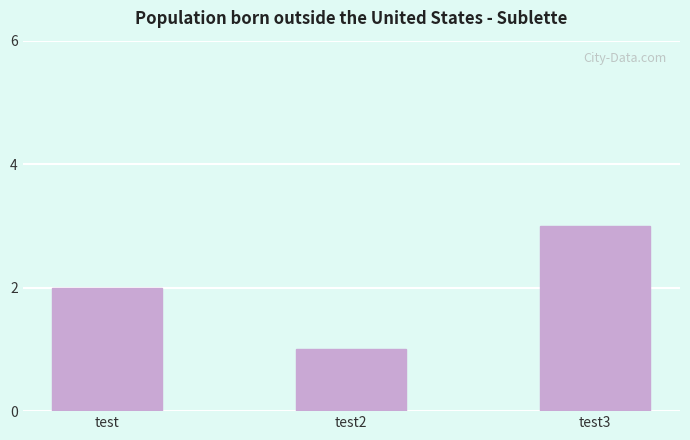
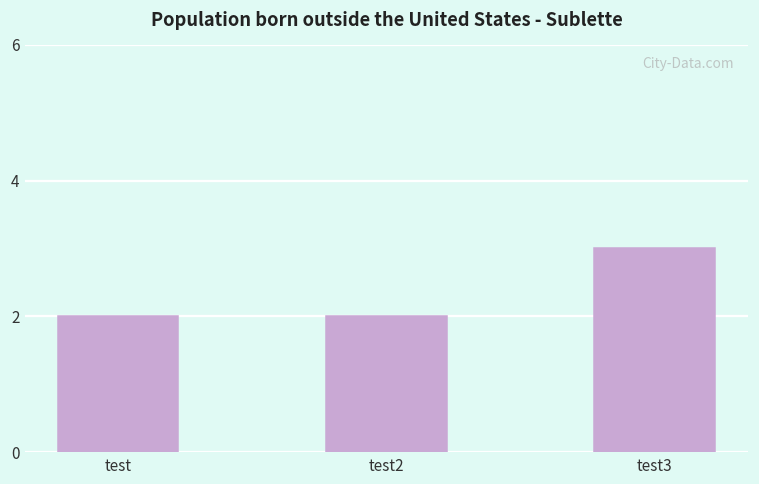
  {
    "test": 2,
-   "test2": 1,
+   "test2": 2,
    "test3": 3
  }
